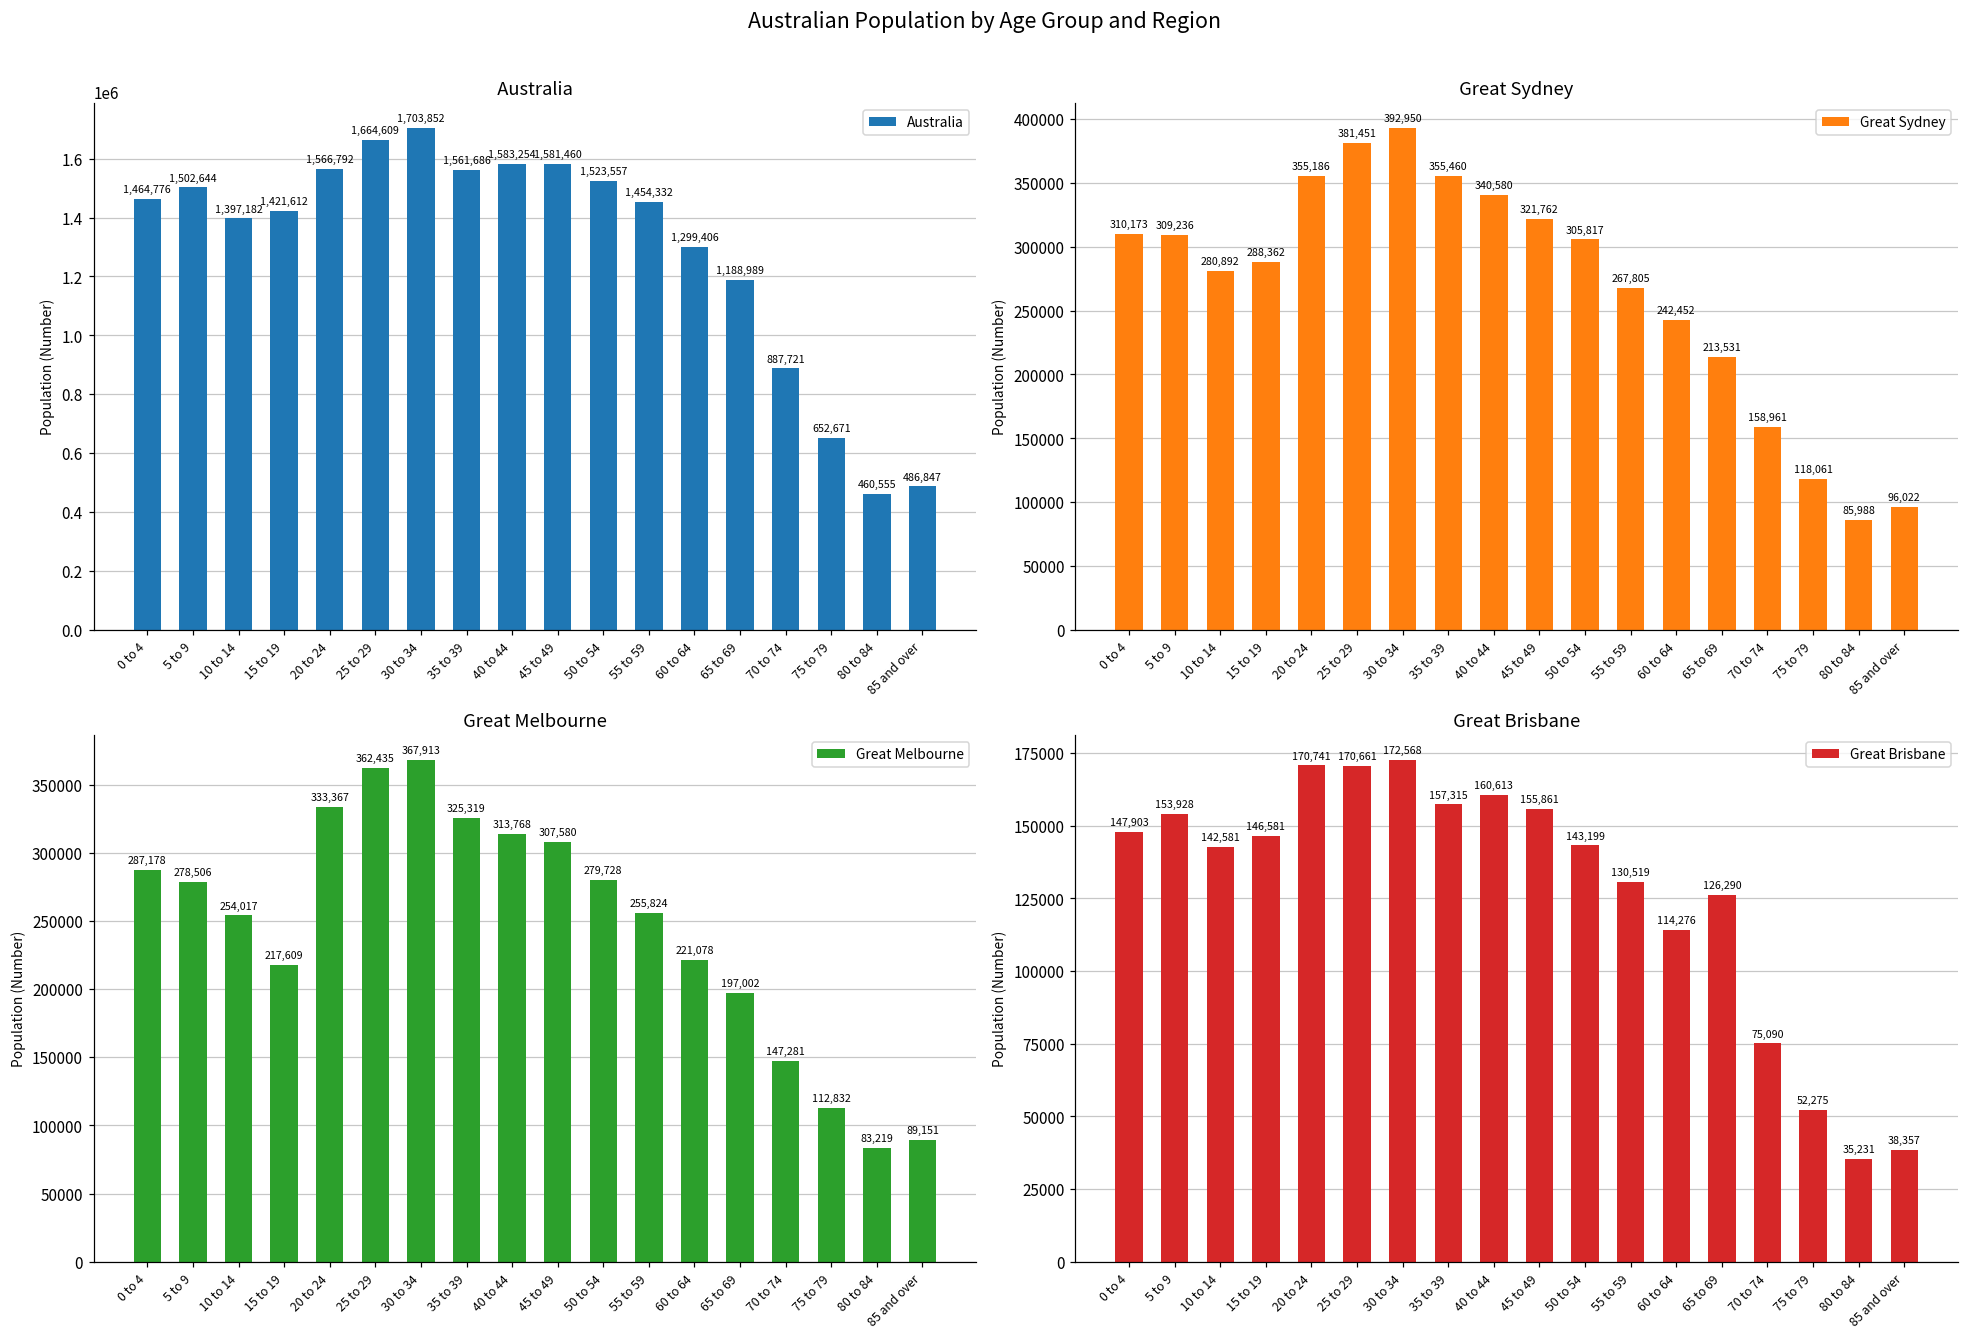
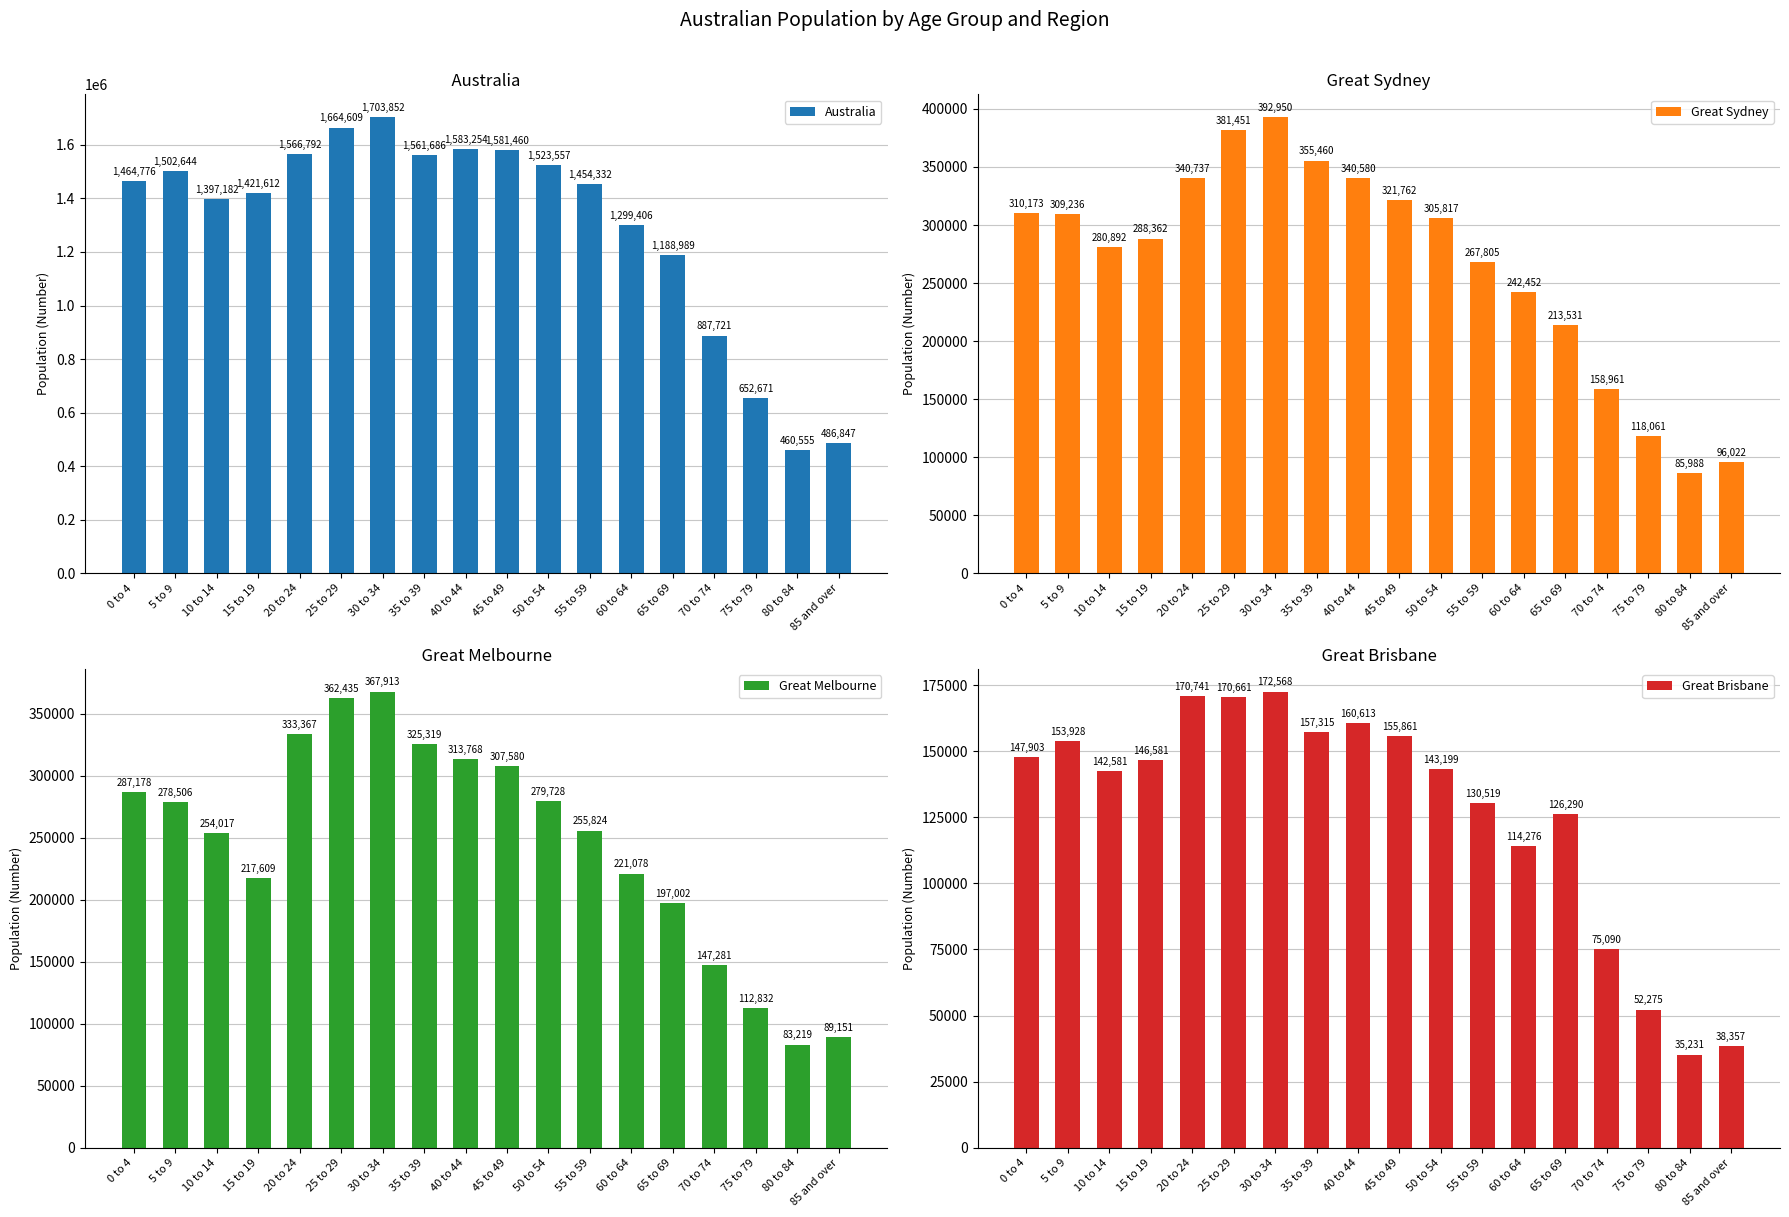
  {
    "Australia": {
      "0 to 4": "1,464,776",
      "5 to 9": "1,502,644",
      "10 to 14": "1,397,182",
      "15 to 19": "1,421,612",
      "20 to 24": "1,566,792",
      "25 to 29": "1,664,609",
      "30 to 34": "1,703,852",
      "35 to 39": "1,561,686",
      "40 to 44": "1,583,254",
      "45 to 49": "1,581,460",
      "50 to 54": "1,523,557",
      "55 to 59": "1,454,332",
      "60 to 64": "1,299,406",
      "65 to 69": "1,188,989",
      "70 to 74": "887,721",
      "75 to 79": "652,671",
      "80 to 84": "460,555",
      "85 and over": "486,847"
    },
    "Great Sydney": {
      "0 to 4": "310,173",
      "5 to 9": "309,236",
      "10 to 14": "280,892",
      "15 to 19": "288,362",
-     "20 to 24": "355,186",
+     "20 to 24": "340,737",
      "25 to 29": "381,451",
      "30 to 34": "392,950",
      "35 to 39": "355,460",
      "40 to 44": "340,580",
      "45 to 49": "321,762",
      "50 to 54": "305,817",
      "55 to 59": "267,805",
      "60 to 64": "242,452",
      "65 to 69": "213,531",
      "70 to 74": "158,961",
      "75 to 79": "118,061",
      "80 to 84": "85,988",
      "85 and over": "96,022"
    },
    "Great Melbourne": {
      "0 to 4": "287,178",
      "5 to 9": "278,506",
      "10 to 14": "254,017",
      "15 to 19": "217,609",
      "20 to 24": "333,367",
      "25 to 29": "362,435",
      "30 to 34": "367,913",
      "35 to 39": "325,319",
      "40 to 44": "313,768",
      "45 to 49": "307,580",
      "50 to 54": "279,728",
      "55 to 59": "255,824",
      "60 to 64": "221,078",
      "65 to 69": "197,002",
      "70 to 74": "147,281",
      "75 to 79": "112,832",
      "80 to 84": "83,219",
      "85 and over": "89,151"
    },
    "Great Brisbane": {
      "0 to 4": "147,903",
      "5 to 9": "153,928",
      "10 to 14": "142,581",
      "15 to 19": "146,581",
      "20 to 24": "170,741",
      "25 to 29": "170,661",
      "30 to 34": "172,568",
      "35 to 39": "157,315",
      "40 to 44": "160,613",
      "45 to 49": "155,861",
      "50 to 54": "143,199",
      "55 to 59": "130,519",
      "60 to 64": "114,276",
      "65 to 69": "126,290",
      "70 to 74": "75,090",
      "75 to 79": "52,275",
      "80 to 84": "35,231",
      "85 and over": "38,357"
    }
  }
